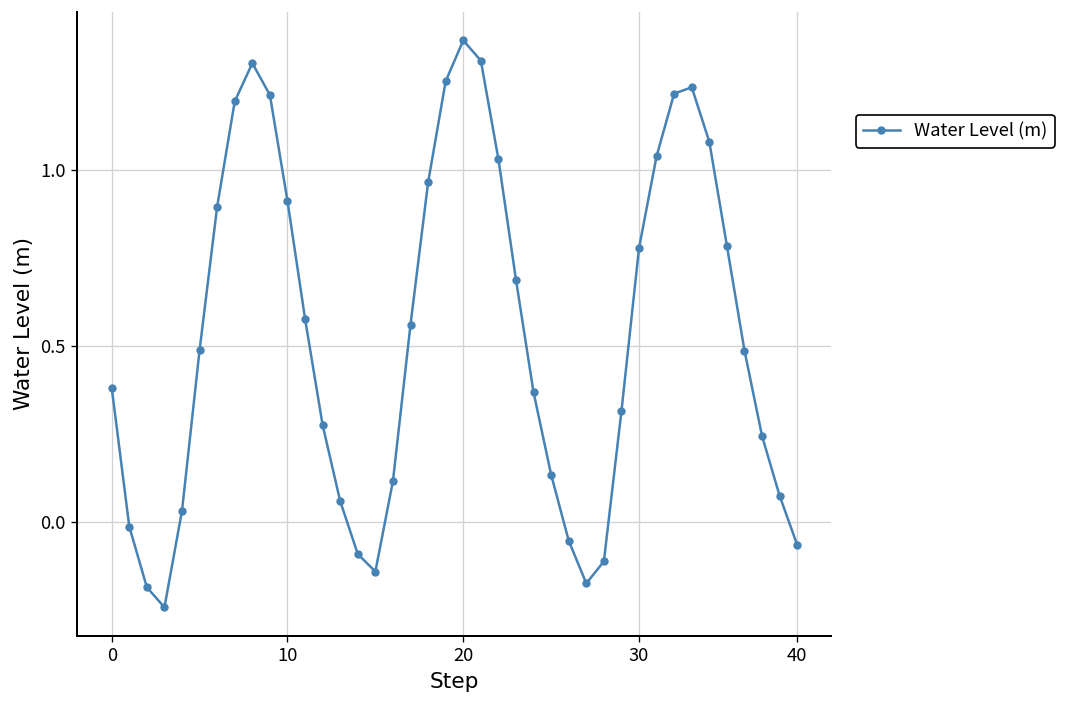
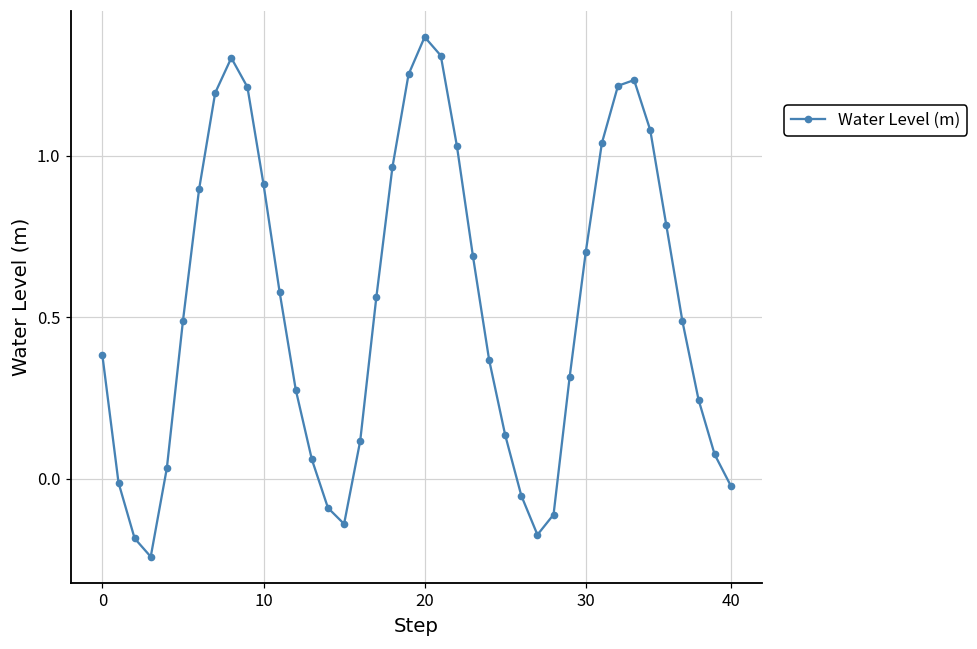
  {
    "0": 0.38,
    "10": 0.91,
    "20": 1.37,
-   "30": 0.78,
-   "40": -0.06
+   "30": 0.70,
+   "40": -0.02
  }
